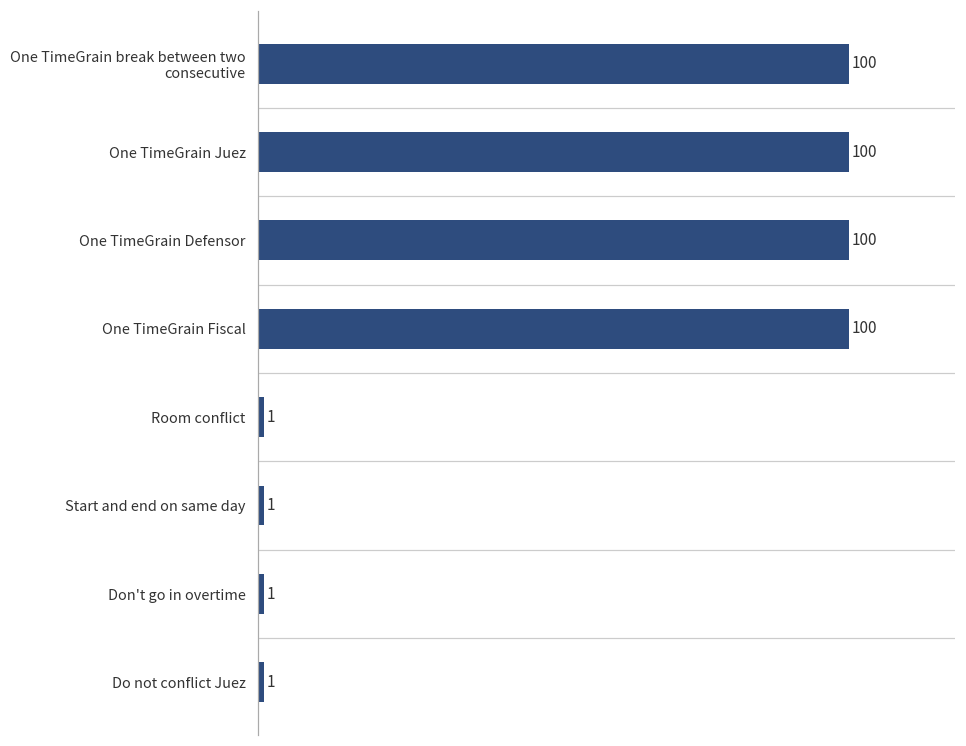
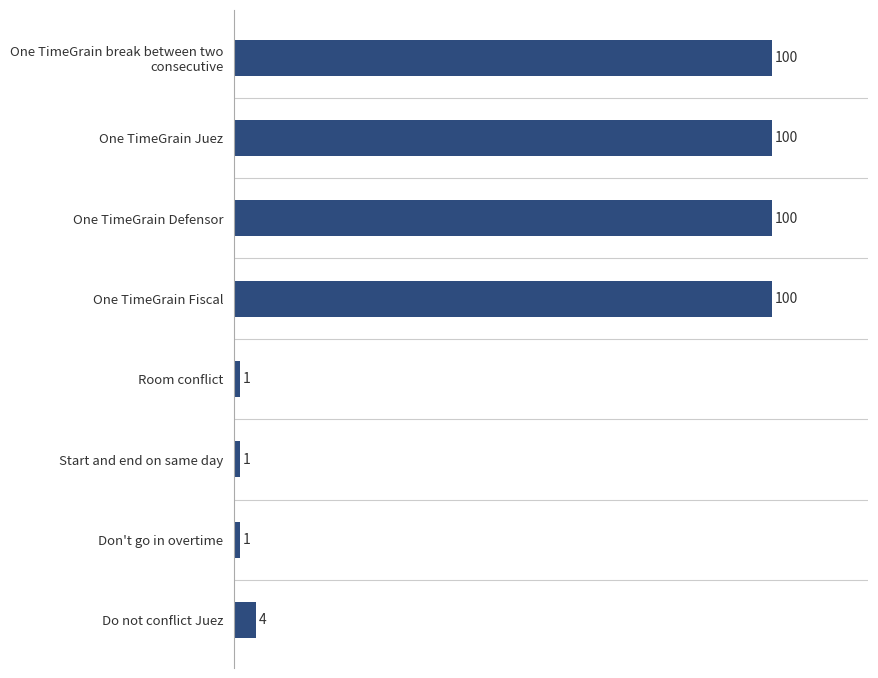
  {
    "One TimeGrain break between two consecutive": 100,
    "One TimeGrain Juez": 100,
    "One TimeGrain Defensor": 100,
    "One TimeGrain Fiscal": 100,
    "Room conflict": 1,
    "Start and end on same day": 1,
    "Don't go in overtime": 1,
-   "Do not conflict Juez": 1
+   "Do not conflict Juez": 4
  }
